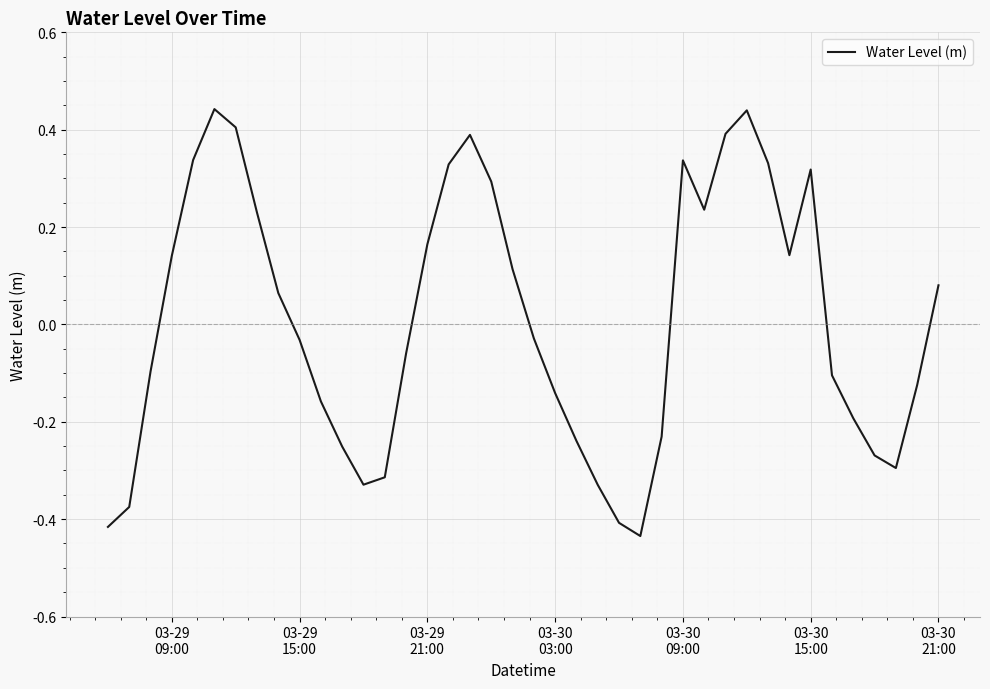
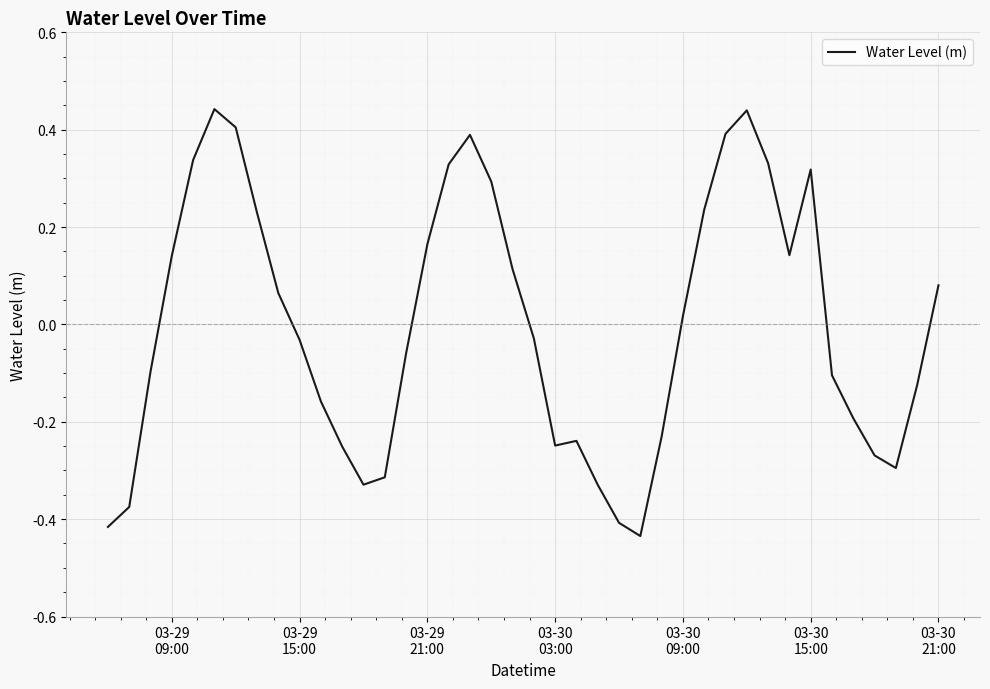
  {
    "03-29 09:00": 0.14,
    "03-29 15:00": -0.03,
    "03-29 21:00": 0.16,
-   "03-30 03:00": -0.14,
-   "03-30 09:00": 0.34,
+   "03-30 03:00": -0.25,
+   "03-30 09:00": 0.02,
    "03-30 15:00": 0.32,
    "03-30 21:00": 0.08
  }
